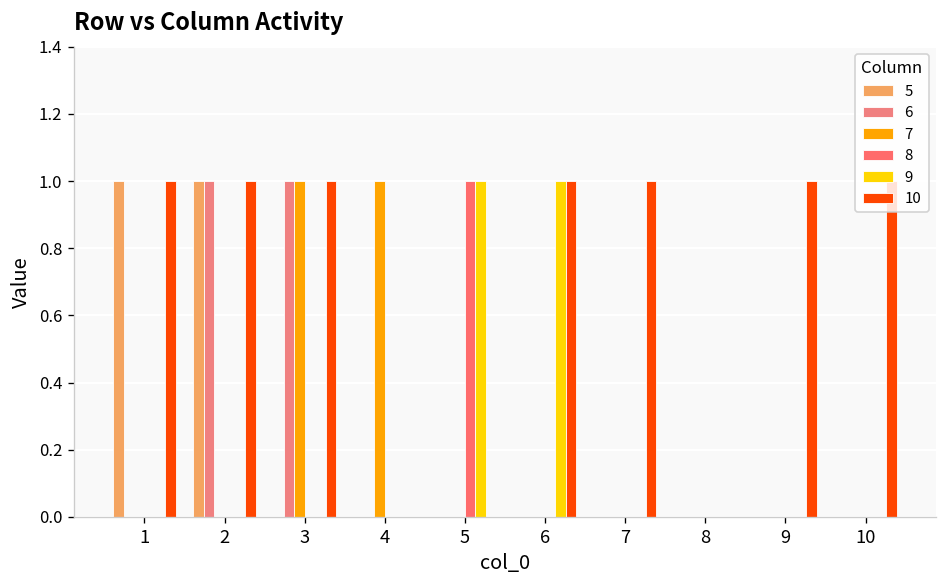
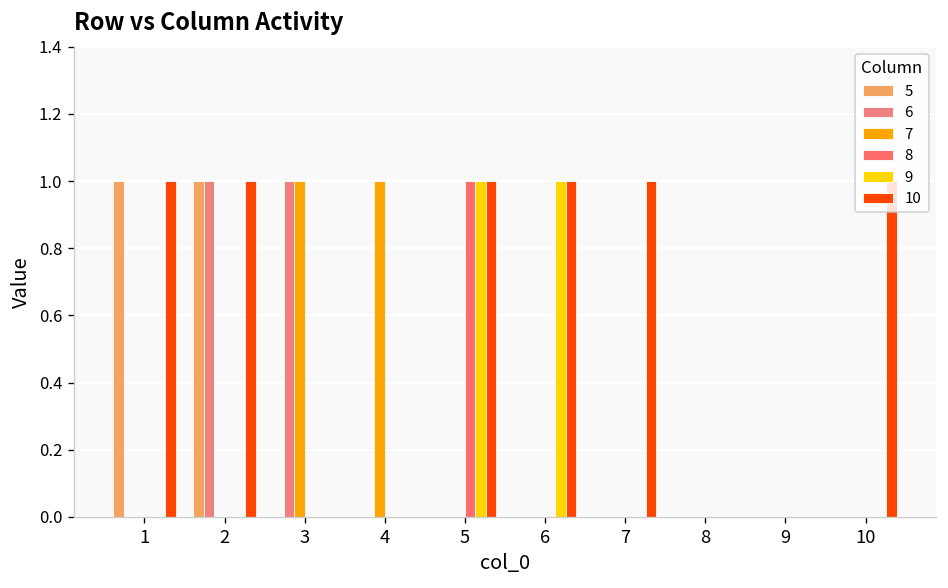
  {
    "10": {
      "1": 1,
      "2": 1,
-     "3": 1,
+     "3": 0,
      "4": 0,
-     "5": 0,
+     "5": 1,
      "6": 1,
      "7": 1,
      "8": 0,
-     "9": 1
+     "9": 0
    }
  }
